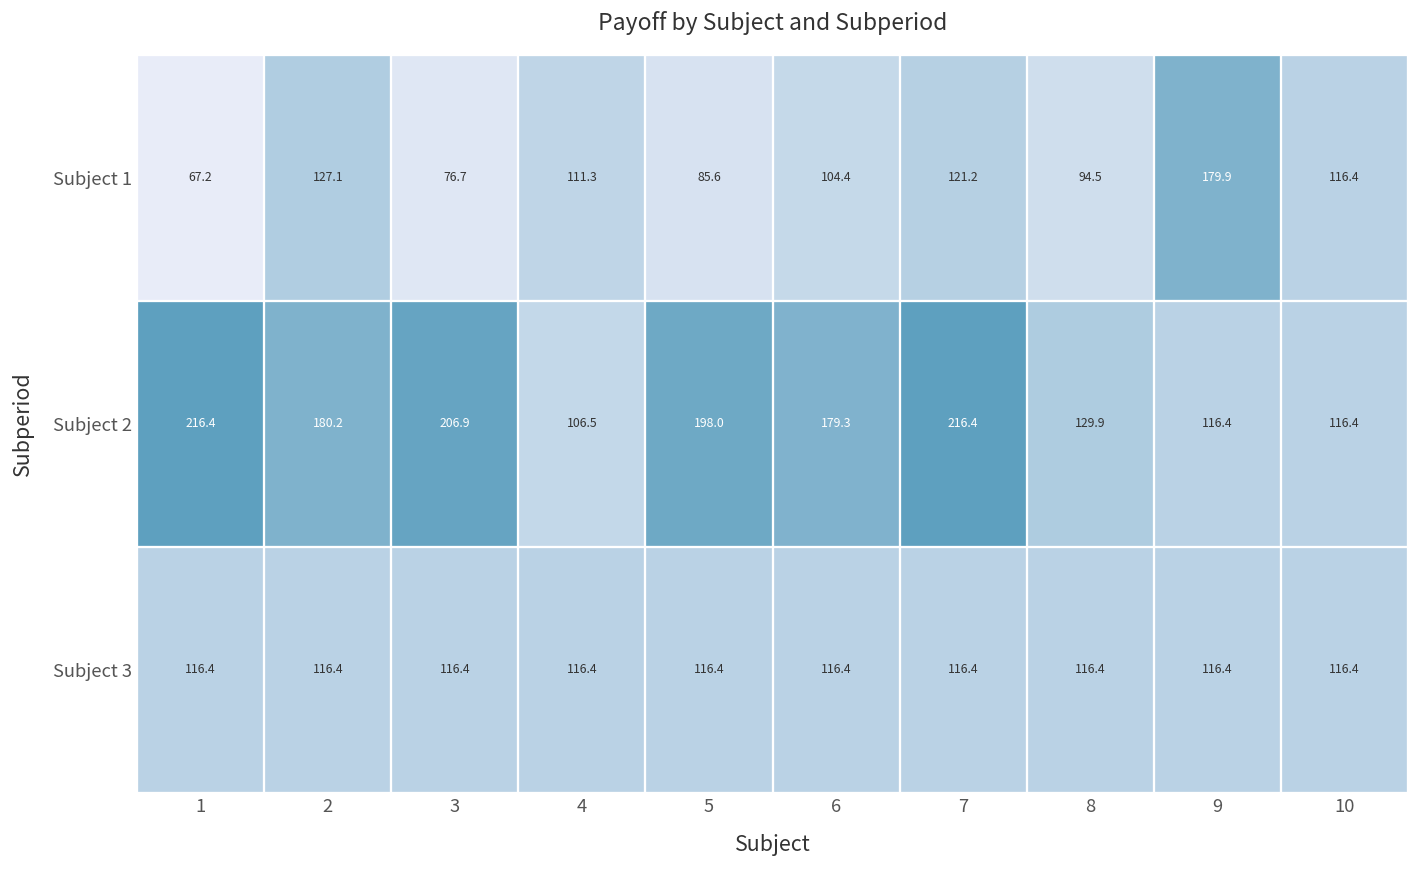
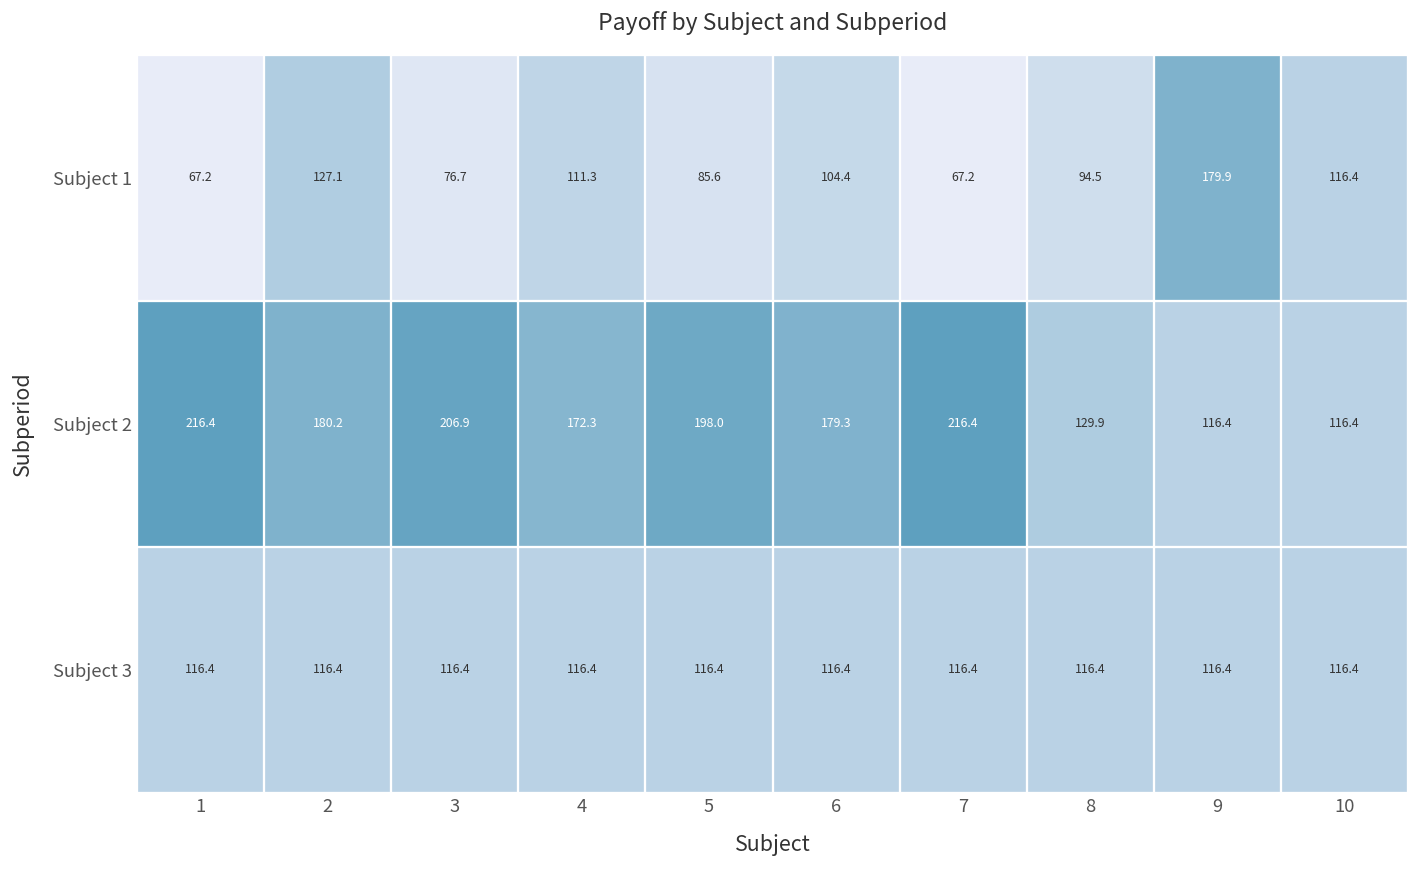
  {
    "Subject 1": {
      "1": 67.2,
      "2": 127.1,
      "3": 76.7,
      "4": 111.3,
      "5": 85.6,
      "6": 104.4,
-     "7": 121.2,
+     "7": 67.2,
      "8": 94.5,
      "9": 179.9,
      "10": 116.4
    },
    "Subject 2": {
      "1": 216.4,
      "2": 180.2,
      "3": 206.9,
-     "4": 106.5,
+     "4": 172.3,
      "5": 198.0,
      "6": 179.3,
      "7": 216.4,
      "8": 129.9,
      "9": 116.4,
      "10": 116.4
    },
    "Subject 3": {
      "1": 116.4,
      "2": 116.4,
      "3": 116.4,
      "4": 116.4,
      "5": 116.4,
      "6": 116.4,
      "7": 116.4,
      "8": 116.4,
      "9": 116.4,
      "10": 116.4
    }
  }
